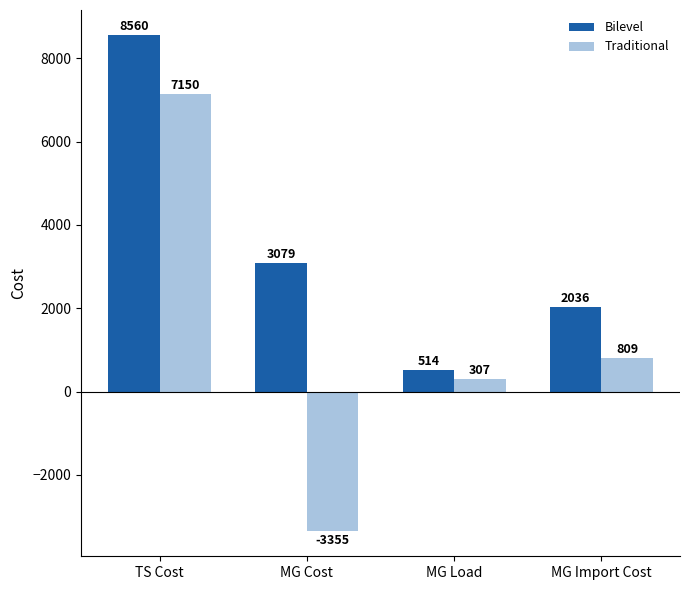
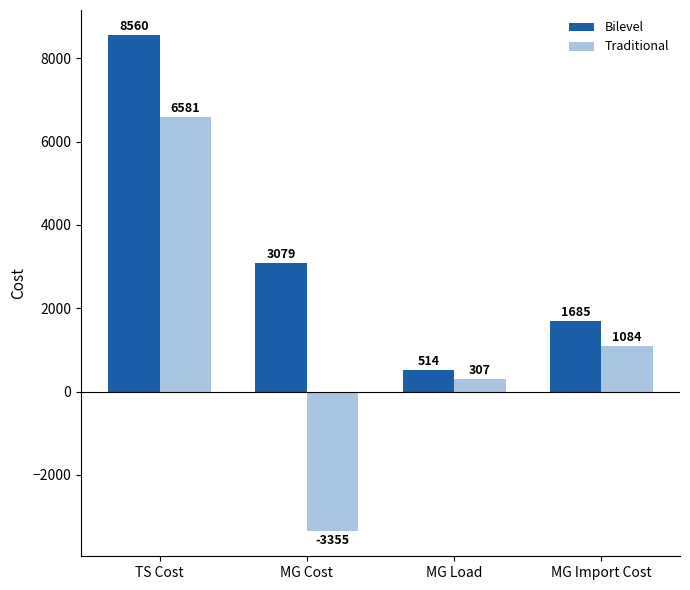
  {
    "Bilevel": {
      "TS Cost": 8560,
      "MG Cost": 3079,
      "MG Load": 514,
-     "MG Import Cost": 2036
+     "MG Import Cost": 1685
    },
    "Traditional": {
-     "TS Cost": 7150,
+     "TS Cost": 6581,
      "MG Cost": -3355,
      "MG Load": 307,
-     "MG Import Cost": 809
+     "MG Import Cost": 1084
    }
  }
